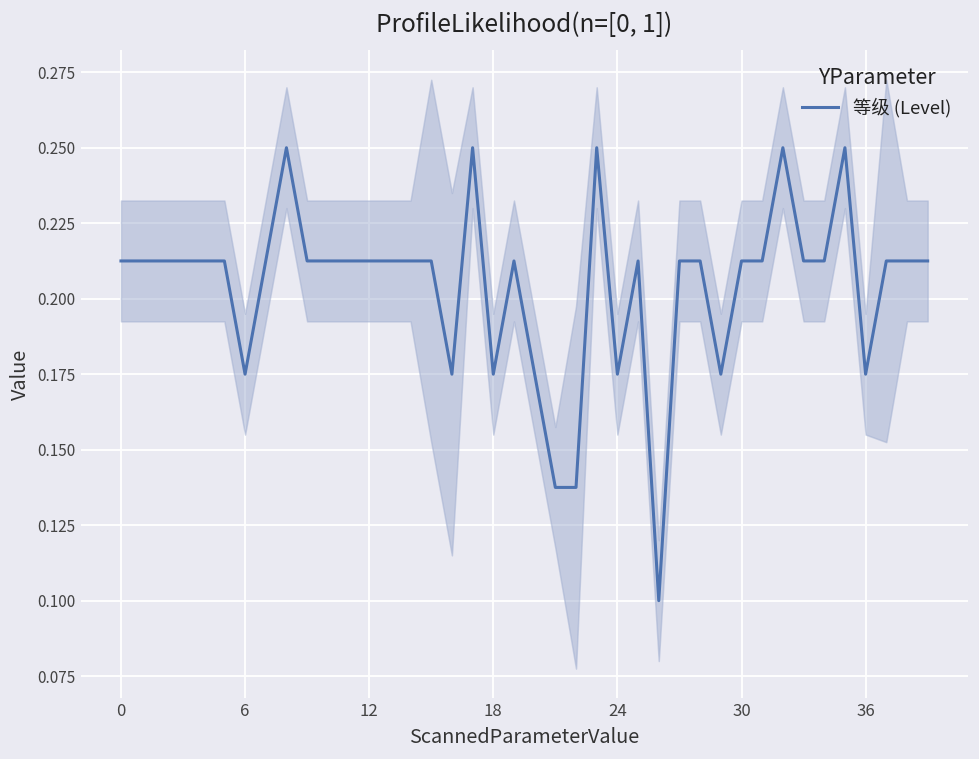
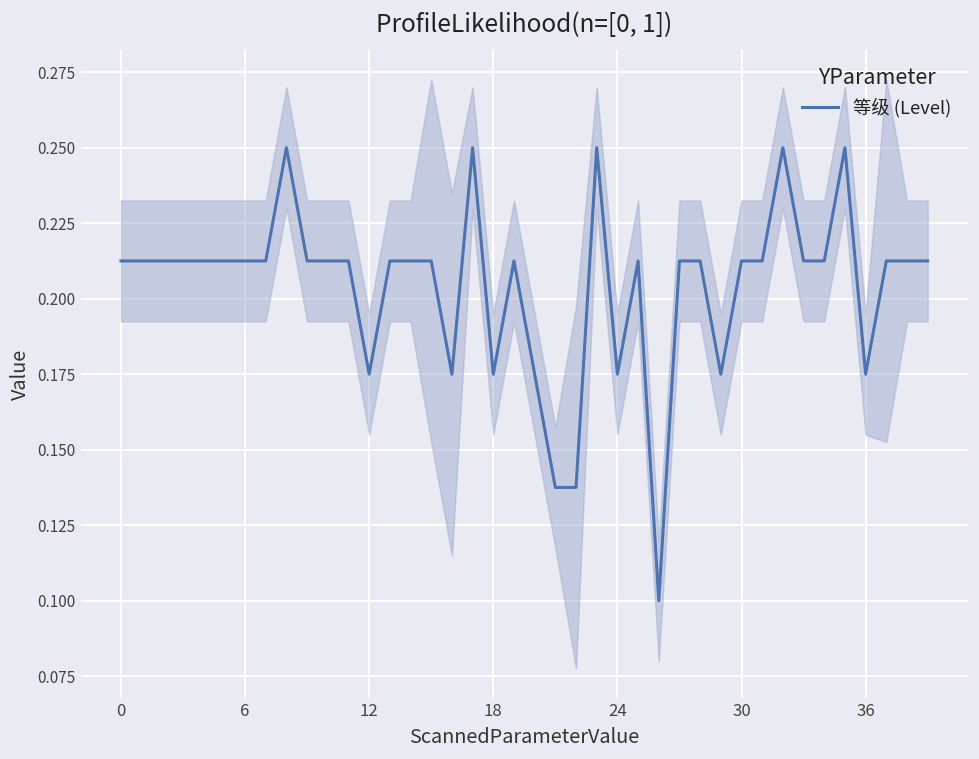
  {
    "等级 (Level)": {
      "0": 0.213,
-     "6": 0.175,
-     "12": 0.213,
+     "6": 0.213,
+     "12": 0.175,
      "18": 0.175,
      "24": 0.175,
      "30": 0.213,
      "36": 0.175
    }
  }
